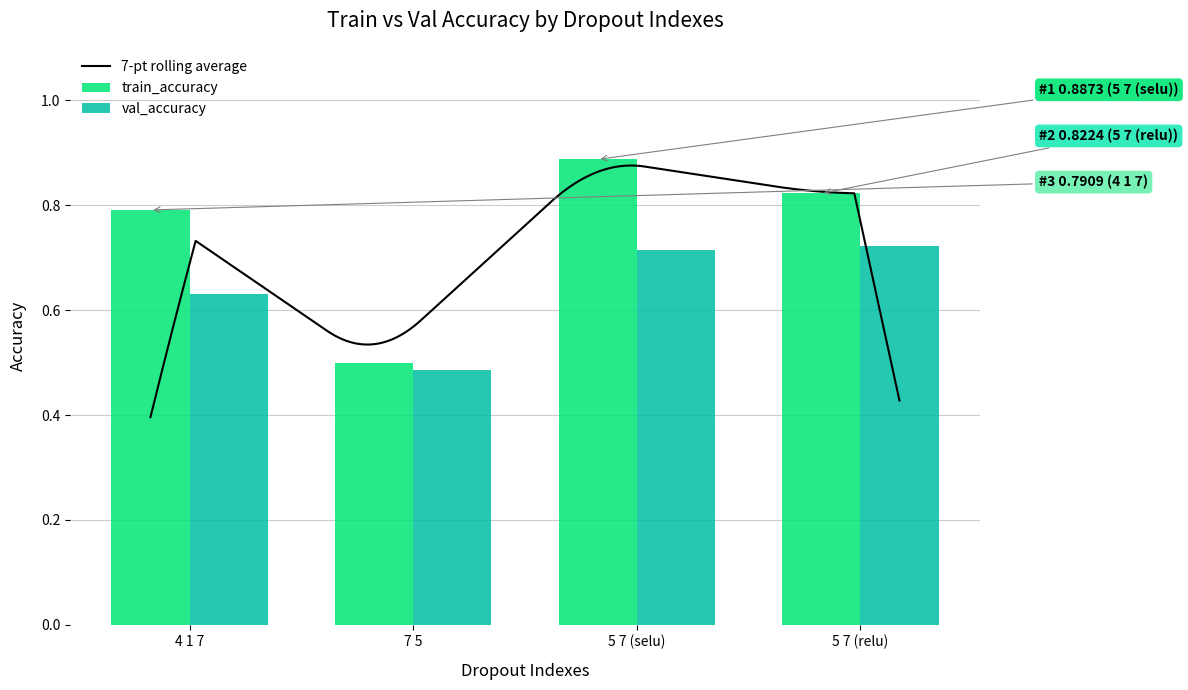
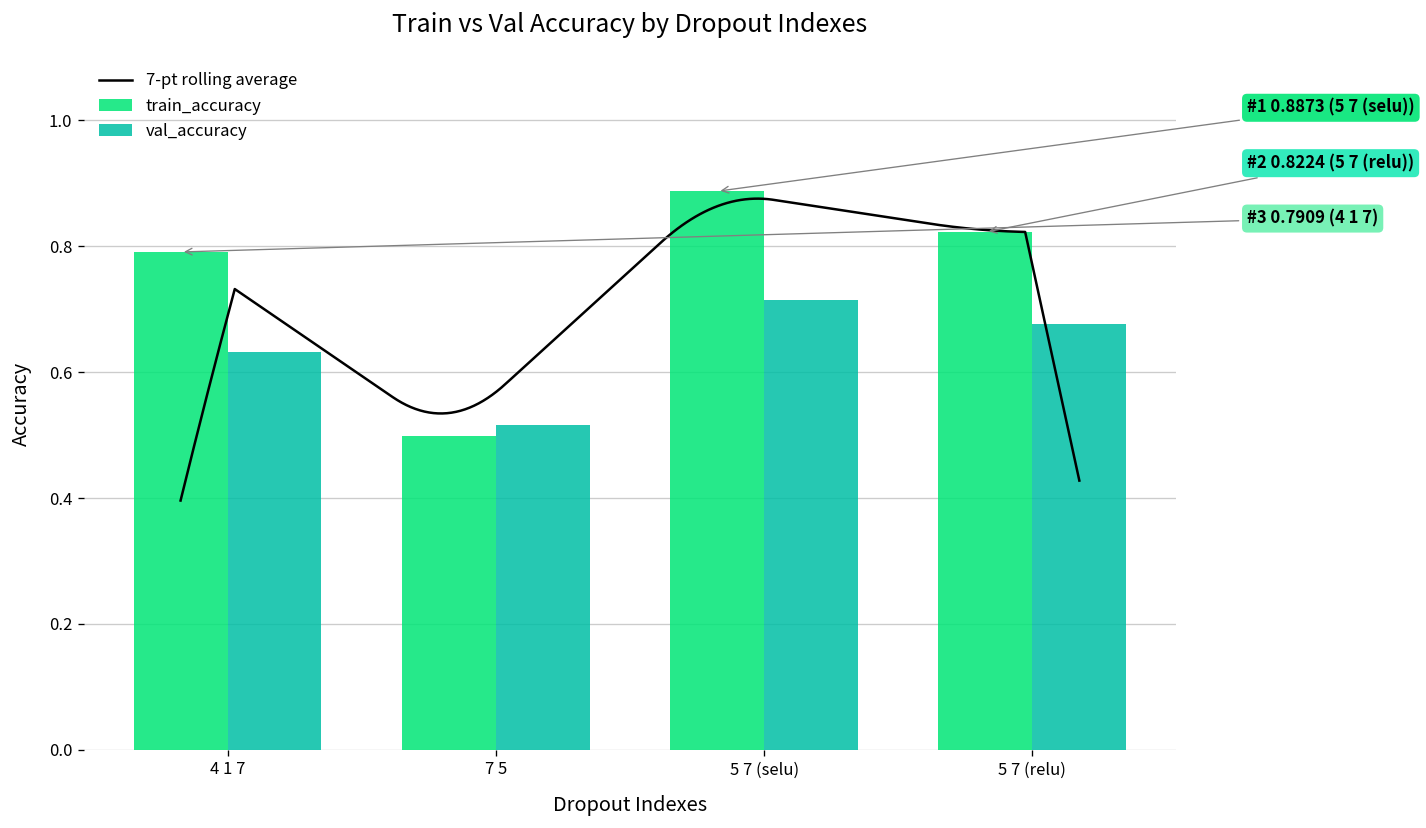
  {
    "train_accuracy": {
      "4 1 7": 0.79,
      "7 5": 0.50
    },
    "val_accuracy": {
      "4 1 7": 0.63,
-     "7 5": 0.49,
+     "7 5": 0.52,
      "5 7 (selu)": 0.71,
-     "5 7 (relu)": 0.72
+     "5 7 (relu)": 0.68
    }
  }
